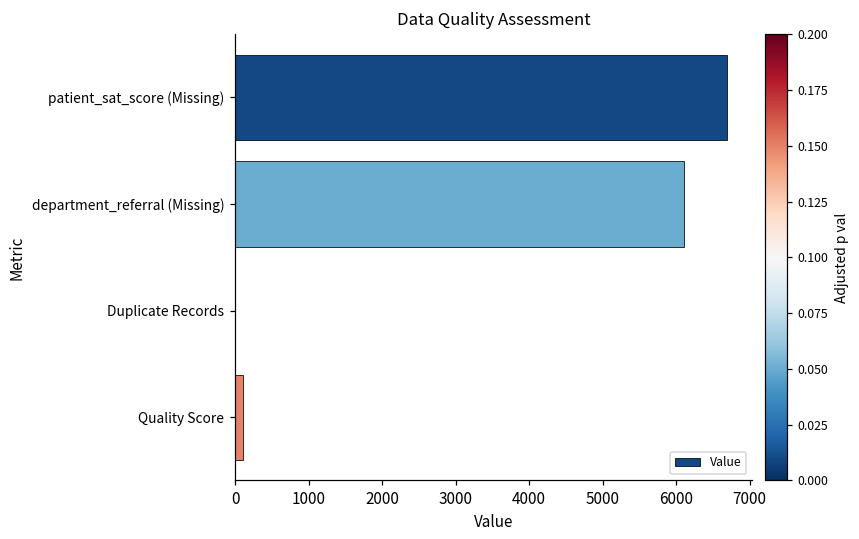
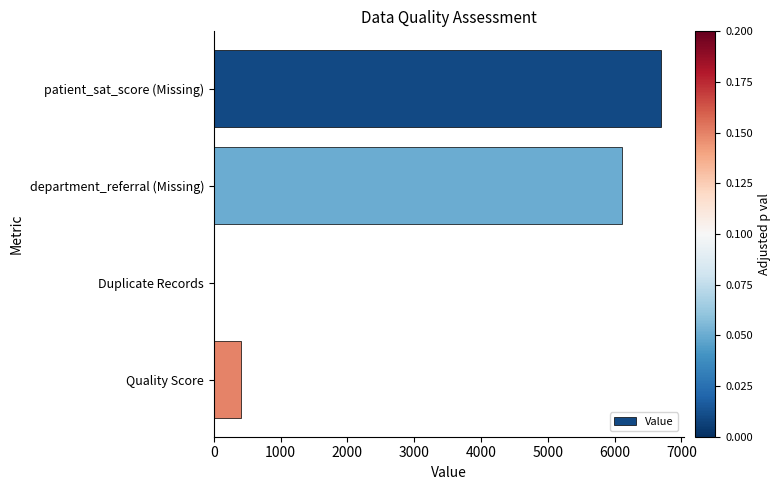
  {
    "patient_sat_score (Missing)": 6700,
    "department_referral (Missing)": 6100,
    "Duplicate Records": 0,
-   "Quality Score": 100
+   "Quality Score": 400
  }
